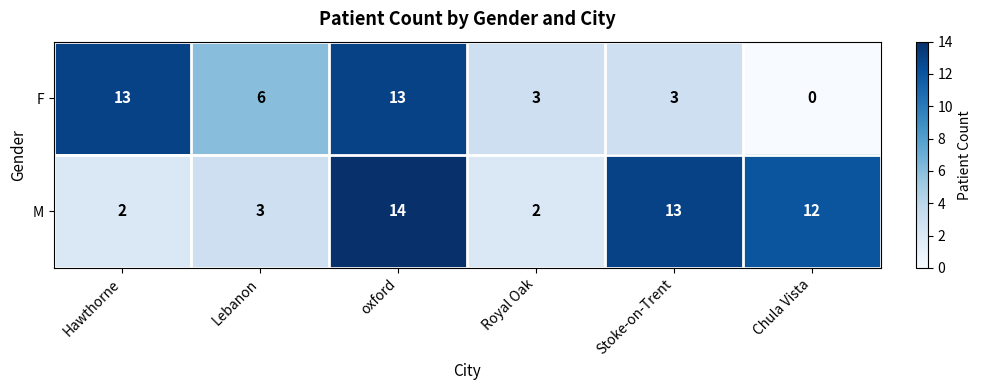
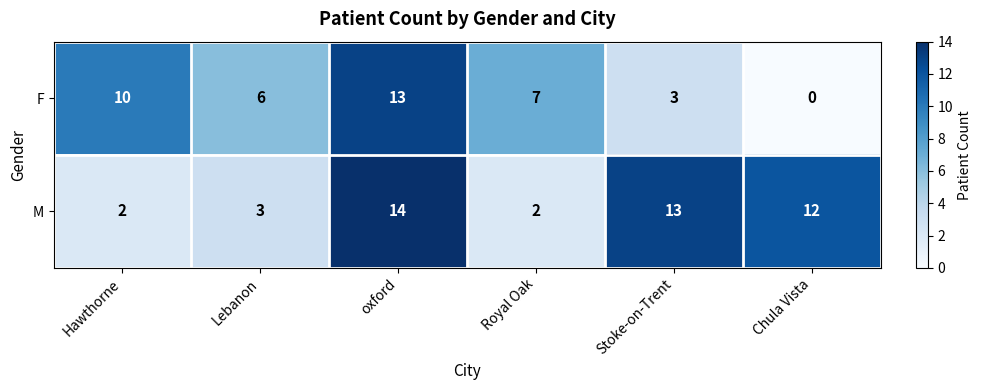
  {
    "F": {
-     "Hawthorne": 13,
+     "Hawthorne": 10,
      "Lebanon": 6,
      "oxford": 13,
-     "Royal Oak": 3,
+     "Royal Oak": 7,
      "Stoke-on-Trent": 3,
      "Chula Vista": 0
    },
    "M": {
      "Hawthorne": 2,
      "Lebanon": 3,
      "oxford": 14,
      "Royal Oak": 2,
      "Stoke-on-Trent": 13,
      "Chula Vista": 12
    }
  }
